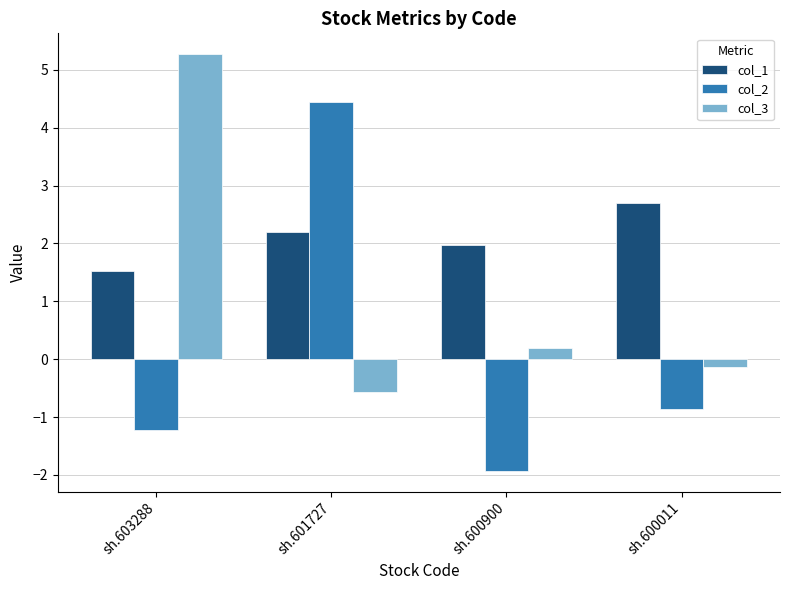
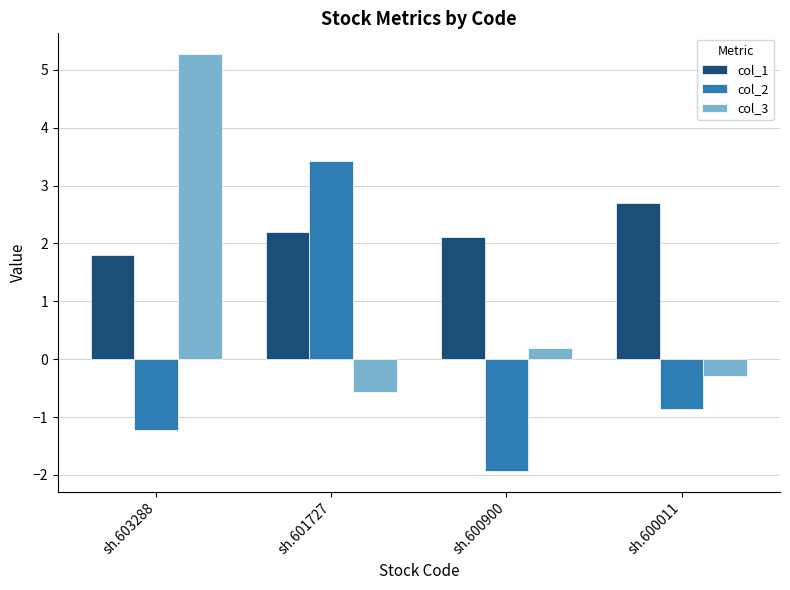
  {
    "col_1": {
-     "sh.603288": 1.5,
+     "sh.603288": 1.8,
      "sh.601727": 2.2,
-     "sh.600900": 2.0,
+     "sh.600900": 2.1,
      "sh.600011": 2.7
    },
    "col_2": {
      "sh.603288": -1.2,
-     "sh.601727": 4.4,
+     "sh.601727": 3.4,
      "sh.600900": -1.9,
      "sh.600011": -0.9
    },
    "col_3": {
      "sh.603288": 5.3,
      "sh.601727": -0.6,
      "sh.600900": 0.2,
-     "sh.600011": -0.1
+     "sh.600011": -0.3
    }
  }
